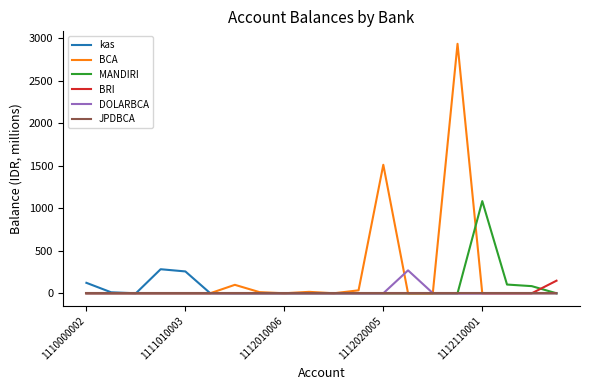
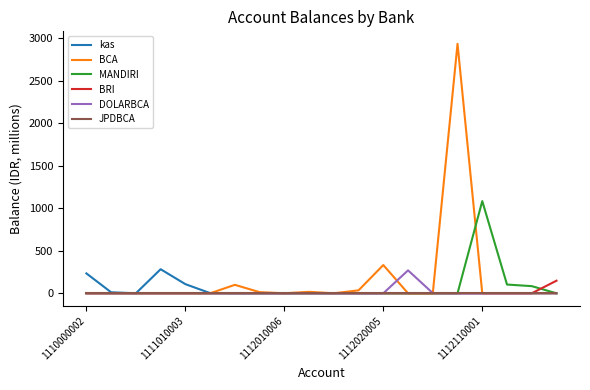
  {
    "kas": {
-     "1110000002": 100,
-     "1111010003": 300
+     "1110000002": 200,
+     "1111010003": 100
    },
    "BCA": {
-     "1112020005": 1500
+     "1112020005": 300
    },
    "MANDIRI": {
      "1112110001": 1100
    }
  }
